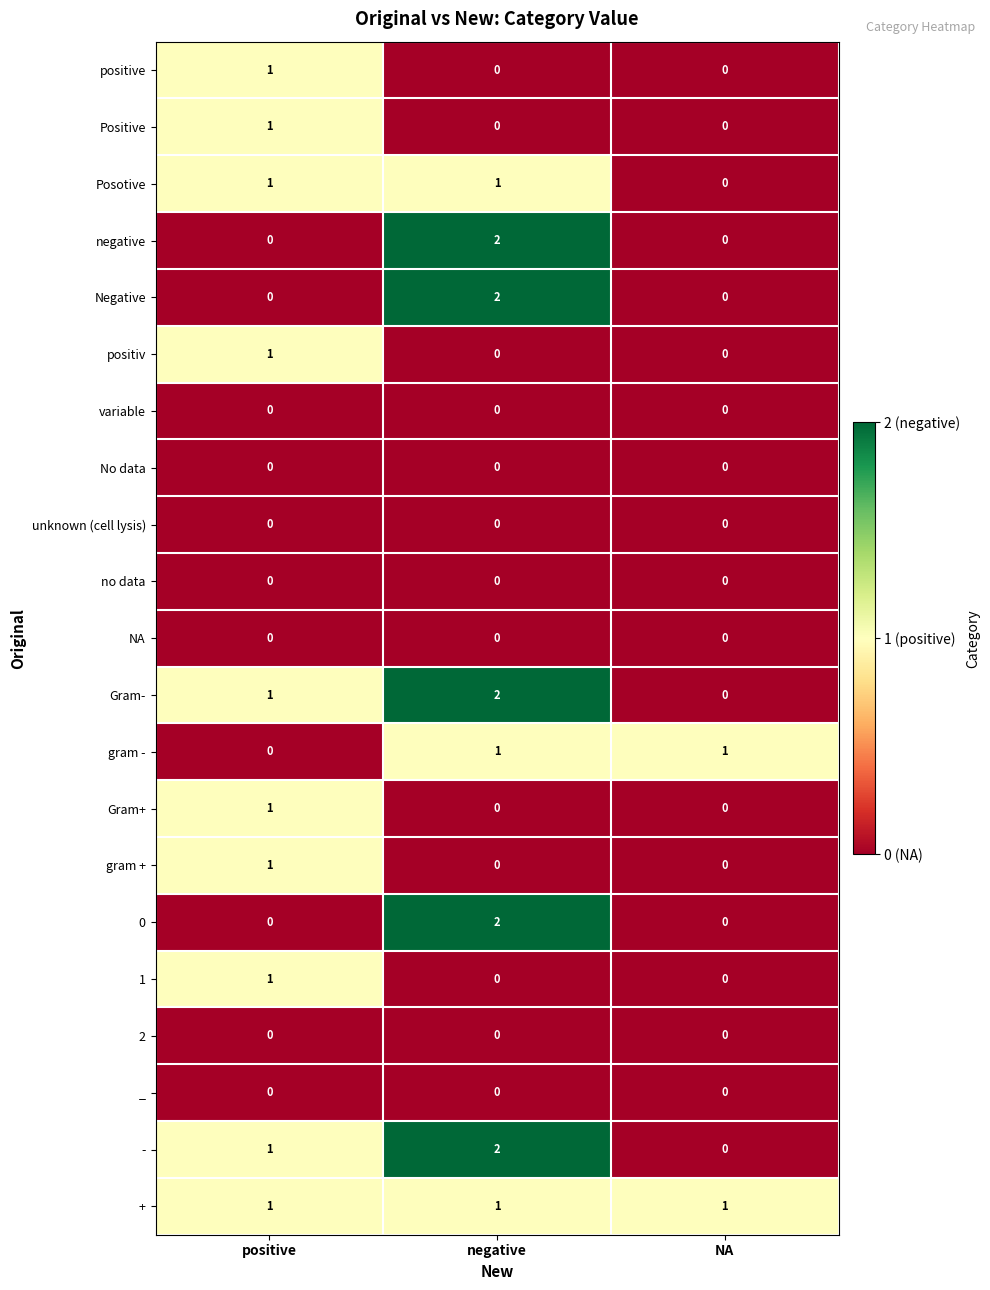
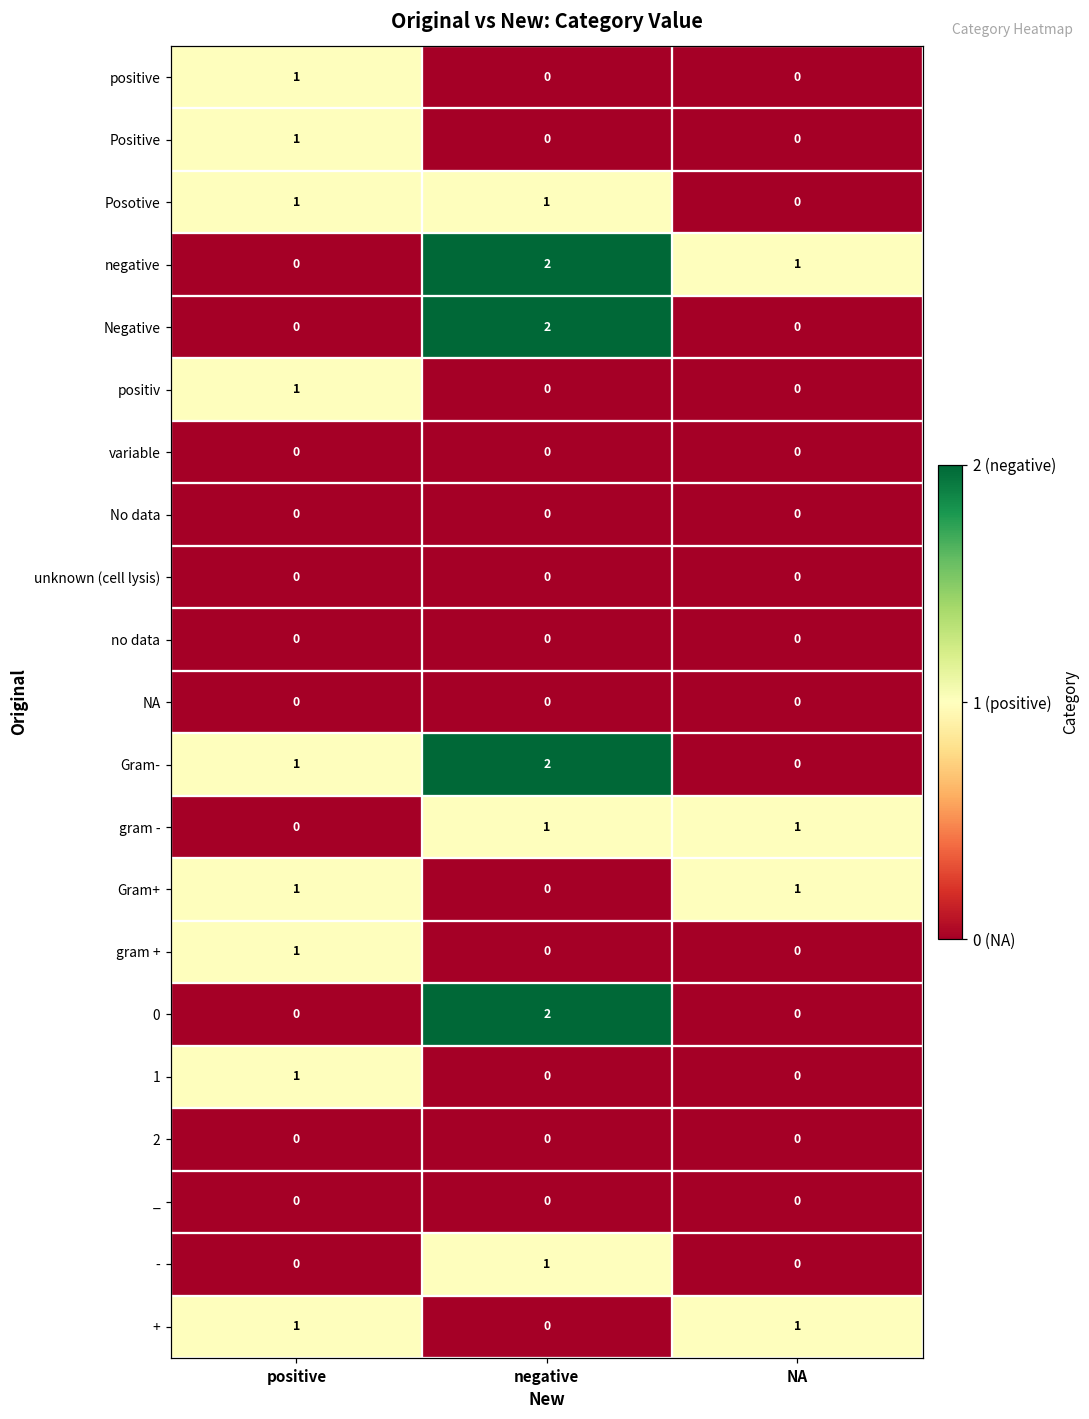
  {
    "positive": {
      "positive": 1,
      "negative": 0,
      "NA": 0
    },
    "Positive": {
      "positive": 1,
      "negative": 0,
      "NA": 0
    },
    "Posotive": {
      "positive": 1,
      "negative": 1,
      "NA": 0
    },
    "negative": {
      "positive": 0,
      "negative": 2,
-     "NA": 0
+     "NA": 1
    },
    "Negative": {
      "positive": 0,
      "negative": 2,
      "NA": 0
    },
    "positiv": {
      "positive": 1,
      "negative": 0,
      "NA": 0
    },
    "variable": {
      "positive": 0,
      "negative": 0,
      "NA": 0
    },
    "No data": {
      "positive": 0,
      "negative": 0,
      "NA": 0
    },
    "unknown (cell lysis)": {
      "positive": 0,
      "negative": 0,
      "NA": 0
    },
    "no data": {
      "positive": 0,
      "negative": 0,
      "NA": 0
    },
    "NA": {
      "positive": 0,
      "negative": 0,
      "NA": 0
    },
    "Gram-": {
      "positive": 1,
      "negative": 2,
      "NA": 0
    },
    "gram -": {
      "positive": 0,
      "negative": 1,
      "NA": 1
    },
    "Gram+": {
      "positive": 1,
      "negative": 0,
-     "NA": 0
+     "NA": 1
    },
    "gram +": {
      "positive": 1,
      "negative": 0,
      "NA": 0
    },
    "0": {
      "positive": 0,
      "negative": 2,
      "NA": 0
    },
    "1": {
      "positive": 1,
      "negative": 0,
      "NA": 0
    },
    "2": {
      "positive": 0,
      "negative": 0,
      "NA": 0
    },
    "_": {
      "positive": 0,
      "negative": 0,
      "NA": 0
    },
    "-": {
-     "positive": 1,
-     "negative": 2,
+     "positive": 0,
+     "negative": 1,
      "NA": 0
    },
    "+": {
      "positive": 1,
-     "negative": 1,
+     "negative": 0,
      "NA": 1
    }
  }
